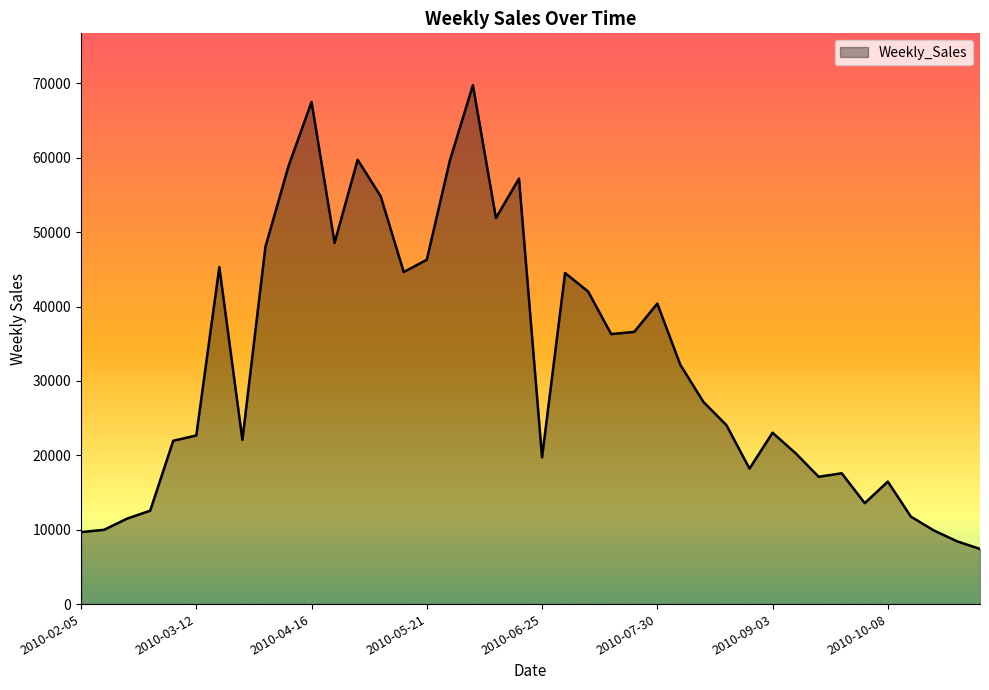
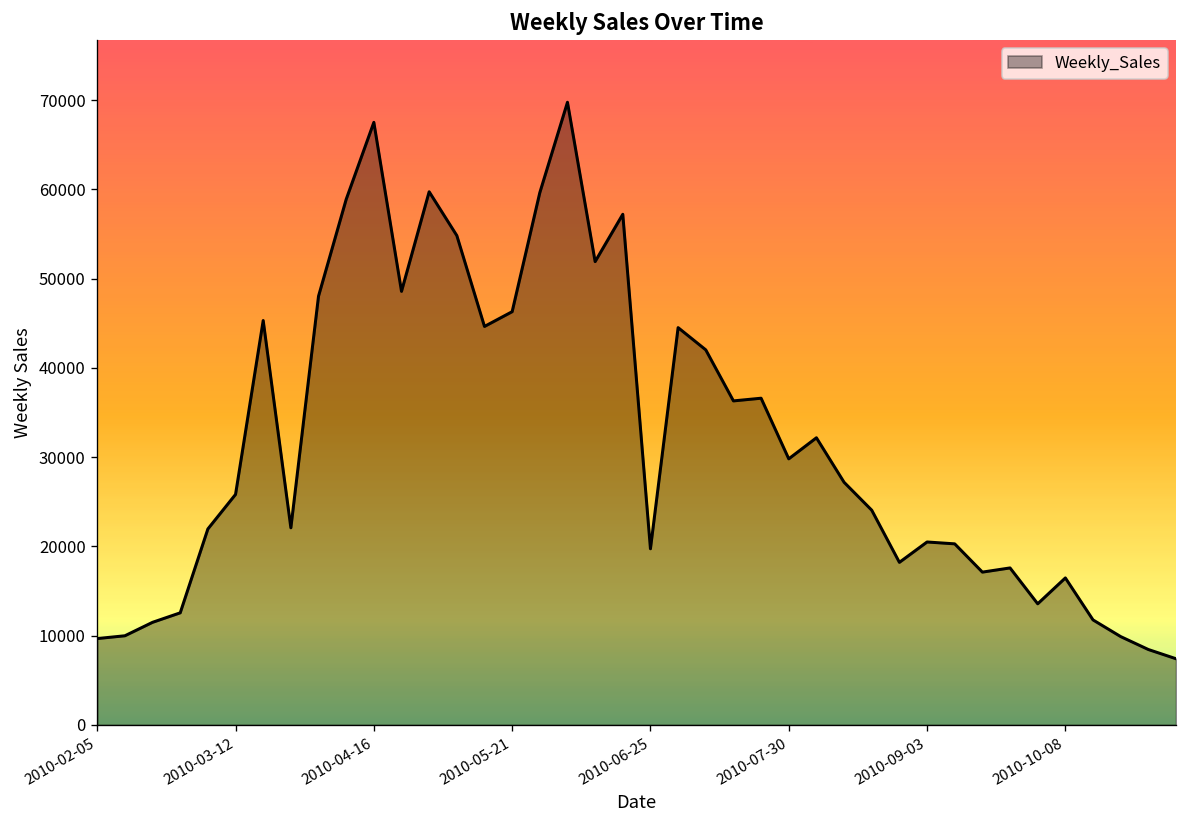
  {
    "2010-02-05": 10000,
-   "2010-03-12": 23000,
+   "2010-03-12": 26000,
    "2010-04-16": 68000,
    "2010-05-21": 46000,
    "2010-06-25": 20000,
-   "2010-07-30": 40000,
-   "2010-09-03": 23000,
+   "2010-07-30": 30000,
+   "2010-09-03": 20000,
    "2010-10-08": 16000
  }
